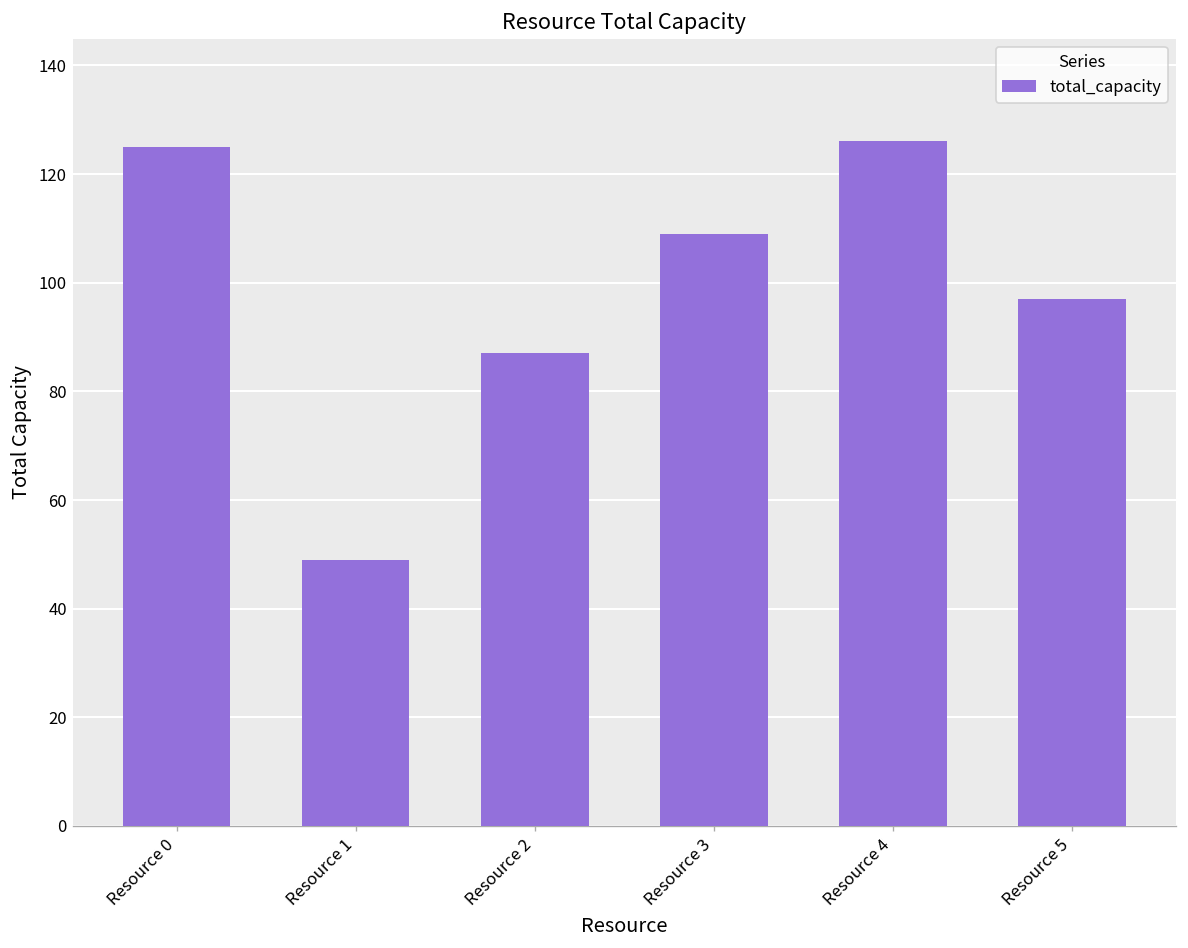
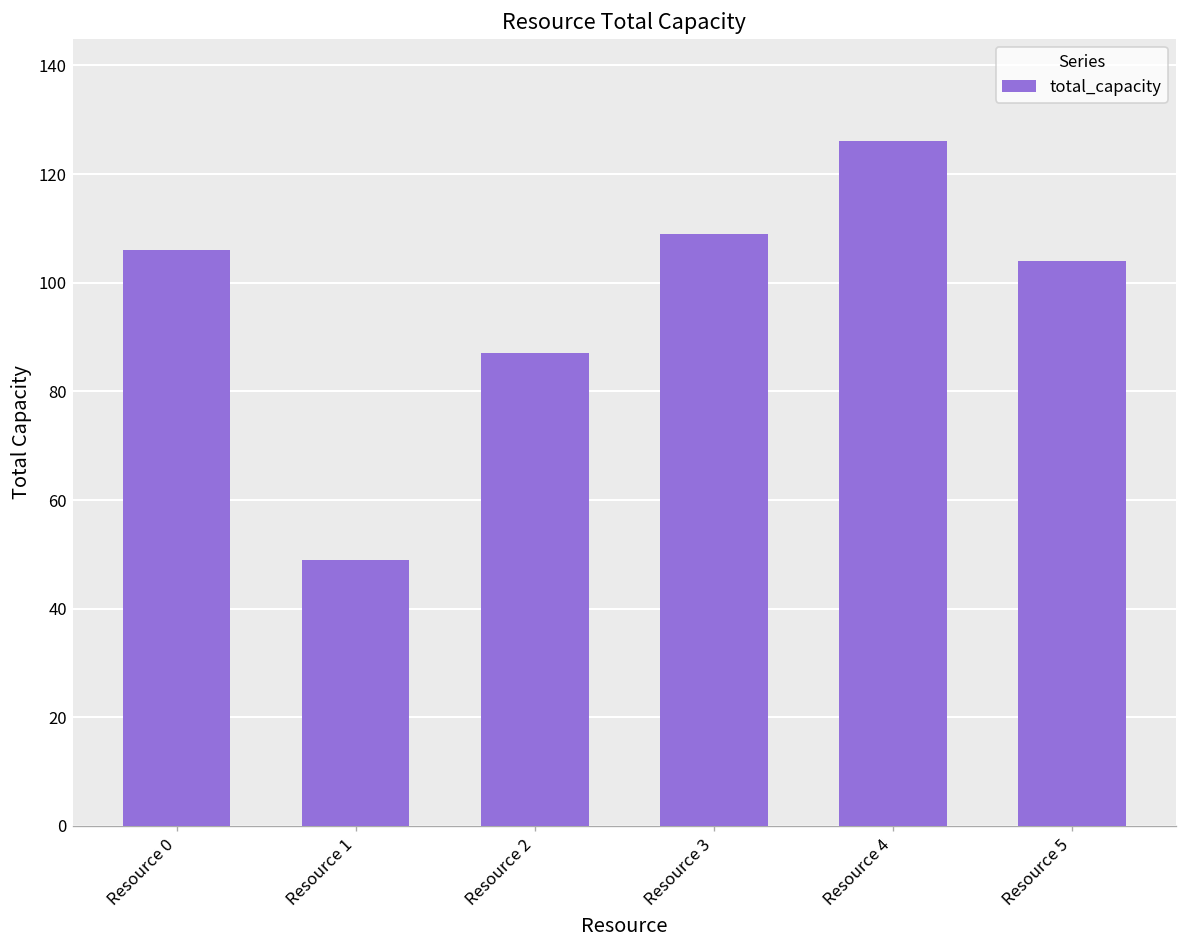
  {
-   "Resource 0": 125,
+   "Resource 0": 106,
    "Resource 1": 49,
    "Resource 2": 87,
    "Resource 3": 109,
    "Resource 4": 126,
-   "Resource 5": 97
+   "Resource 5": 104
  }
